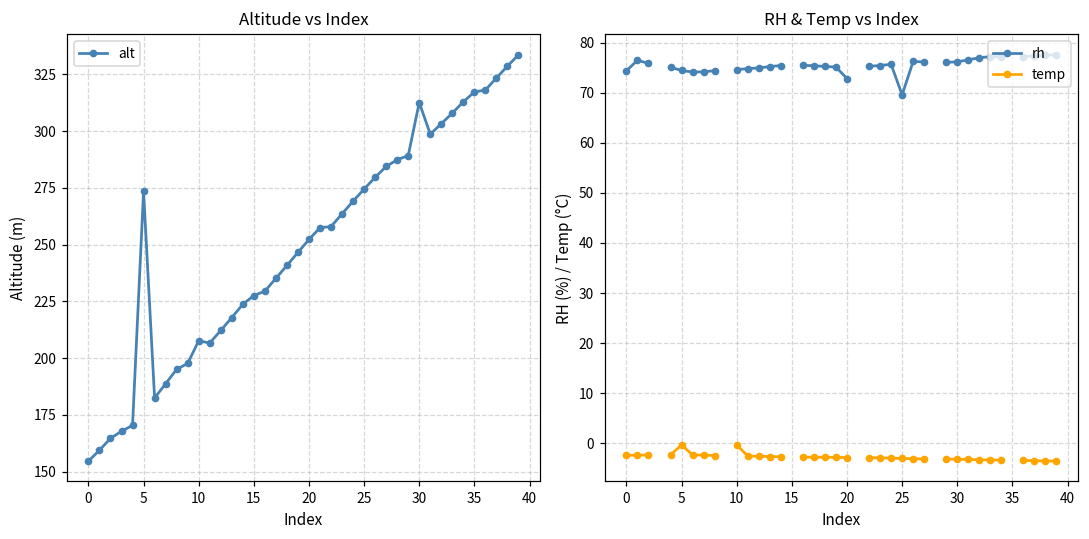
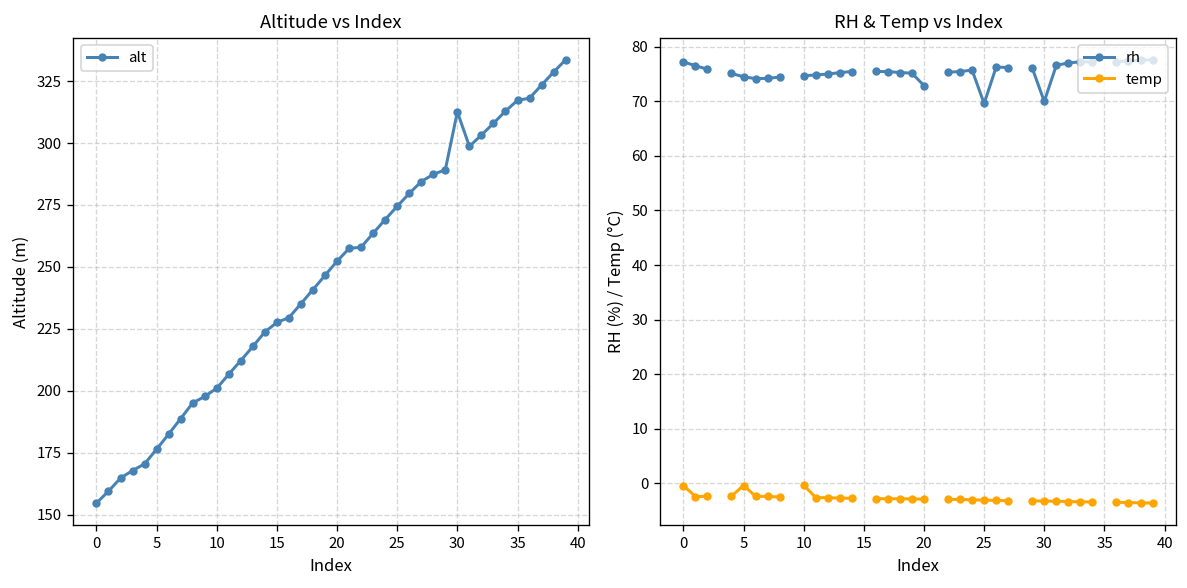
  {
    "Altitude vs Index": {
      "0": 155,
-     "5": 273,
-     "10": 208,
+     "5": 176,
+     "10": 201,
      "15": 228,
      "20": 252,
      "25": 274,
      "30": 313,
      "35": 317
    },
    "RH & Temp vs Index": {
      "rh": {
-       "0": 74,
+       "0": 77,
        "5": 74,
        "10": 75,
        "20": 73,
        "25": 70,
-       "30": 76
+       "30": 70
      },
      "temp": {
-       "0": -2,
+       "0": 0,
        "5": 0,
        "10": 0,
        "20": -3,
        "25": -3,
        "30": -3
      }
    }
  }
